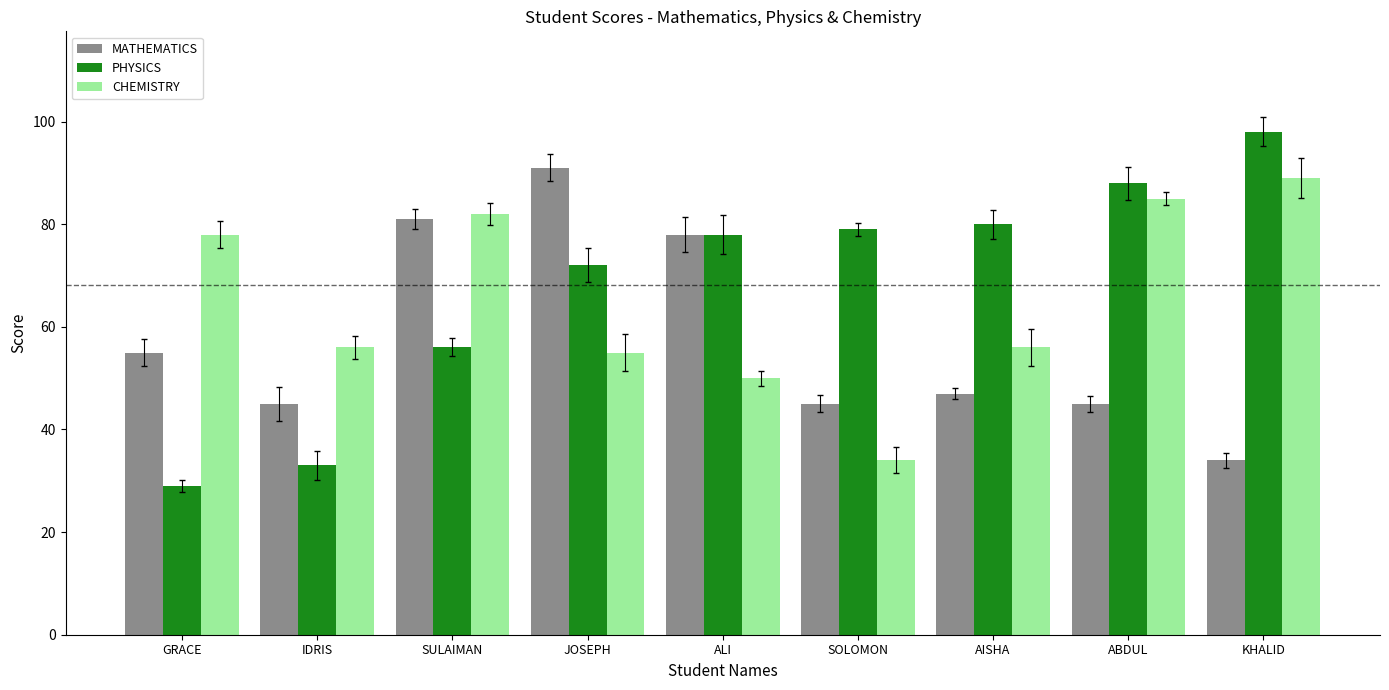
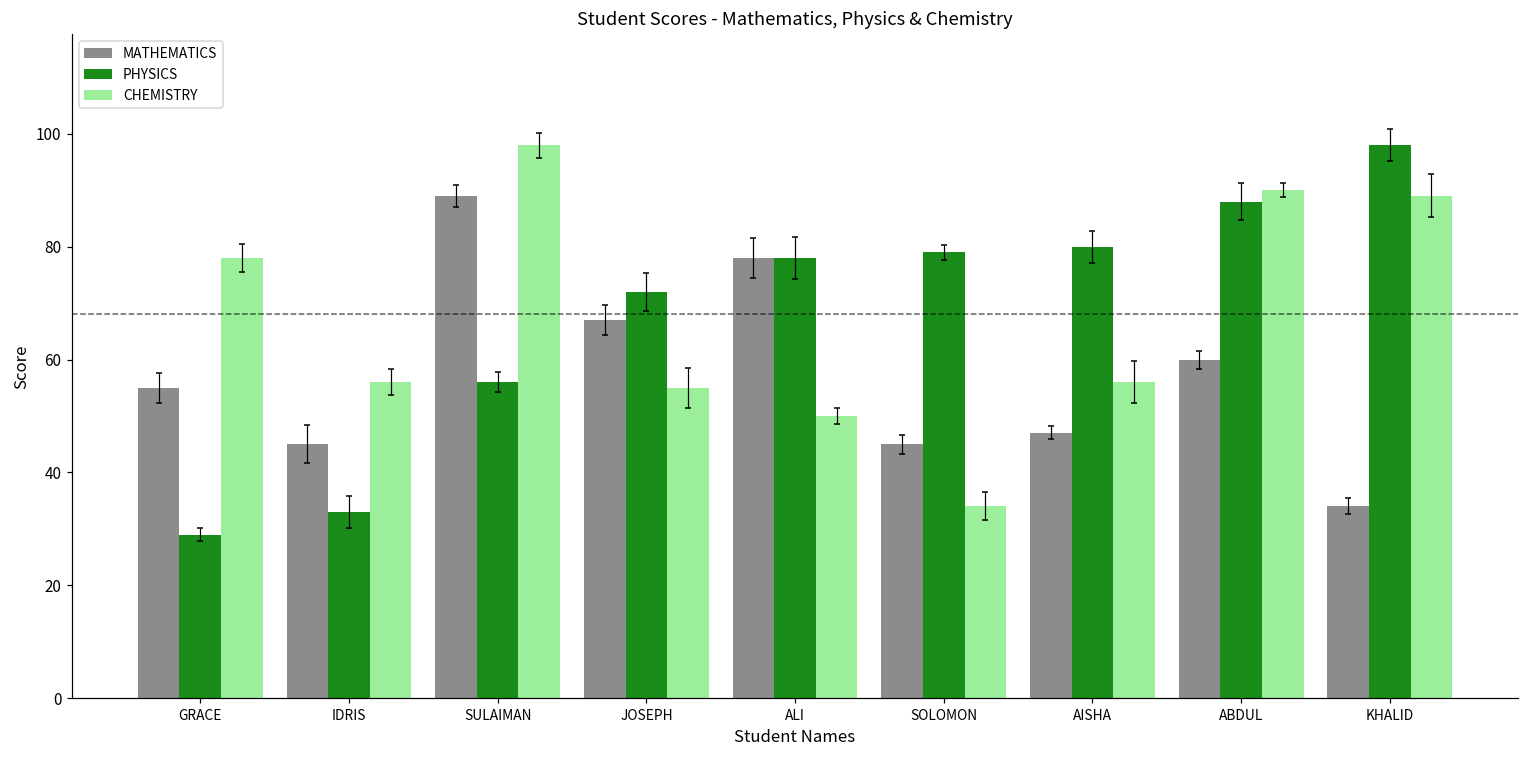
  {
    "MATHEMATICS": {
      "GRACE": 55,
      "IDRIS": 45,
-     "SULAIMAN": 81,
-     "JOSEPH": 91,
+     "SULAIMAN": 89,
+     "JOSEPH": 67,
      "ALI": 78,
      "SOLOMON": 45,
      "AISHA": 47,
-     "ABDUL": 45,
+     "ABDUL": 60,
      "KHALID": 34
    },
    "PHYSICS": {
      "GRACE": 29,
      "IDRIS": 33,
      "SULAIMAN": 56,
      "JOSEPH": 72,
      "ALI": 78,
      "SOLOMON": 79,
      "AISHA": 80,
      "ABDUL": 88,
      "KHALID": 98
    },
    "CHEMISTRY": {
      "GRACE": 78,
      "IDRIS": 56,
-     "SULAIMAN": 82,
+     "SULAIMAN": 98,
      "JOSEPH": 55,
      "ALI": 50,
      "SOLOMON": 34,
      "AISHA": 56,
-     "ABDUL": 85,
+     "ABDUL": 90,
      "KHALID": 89
    }
  }
